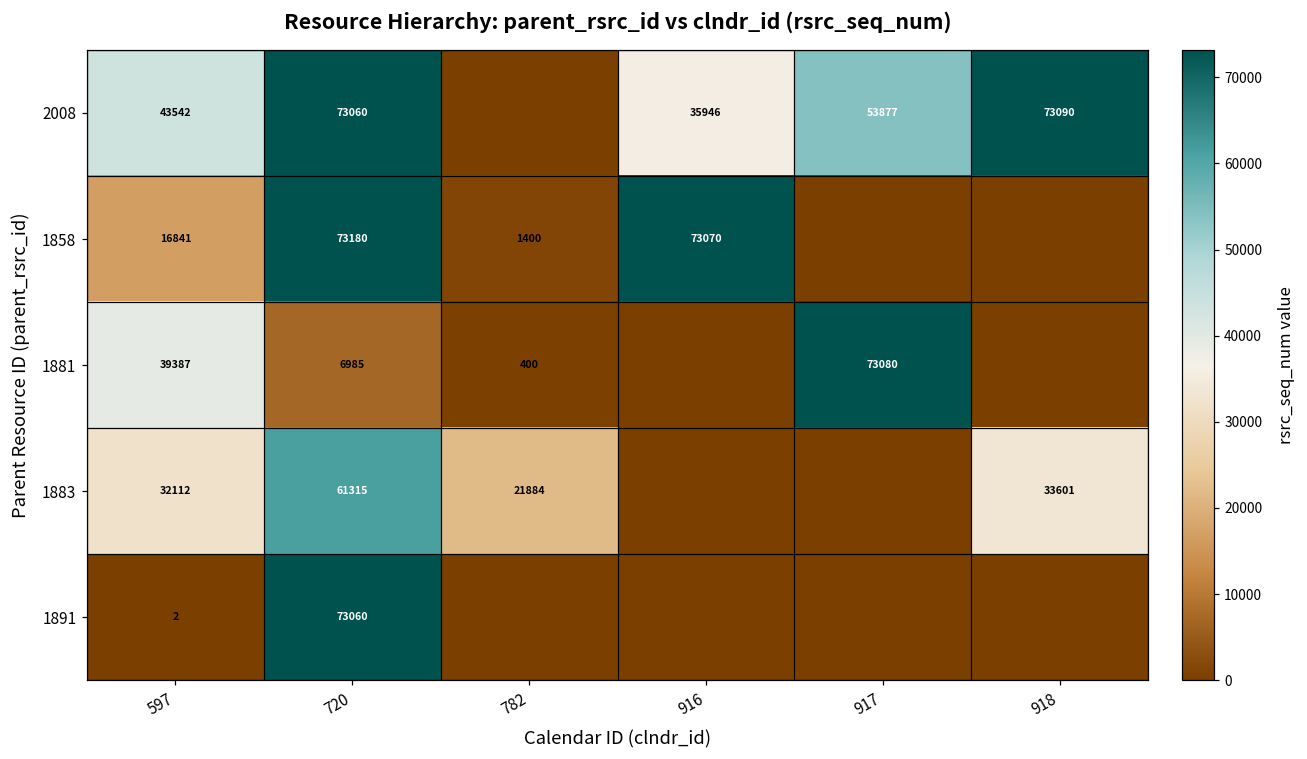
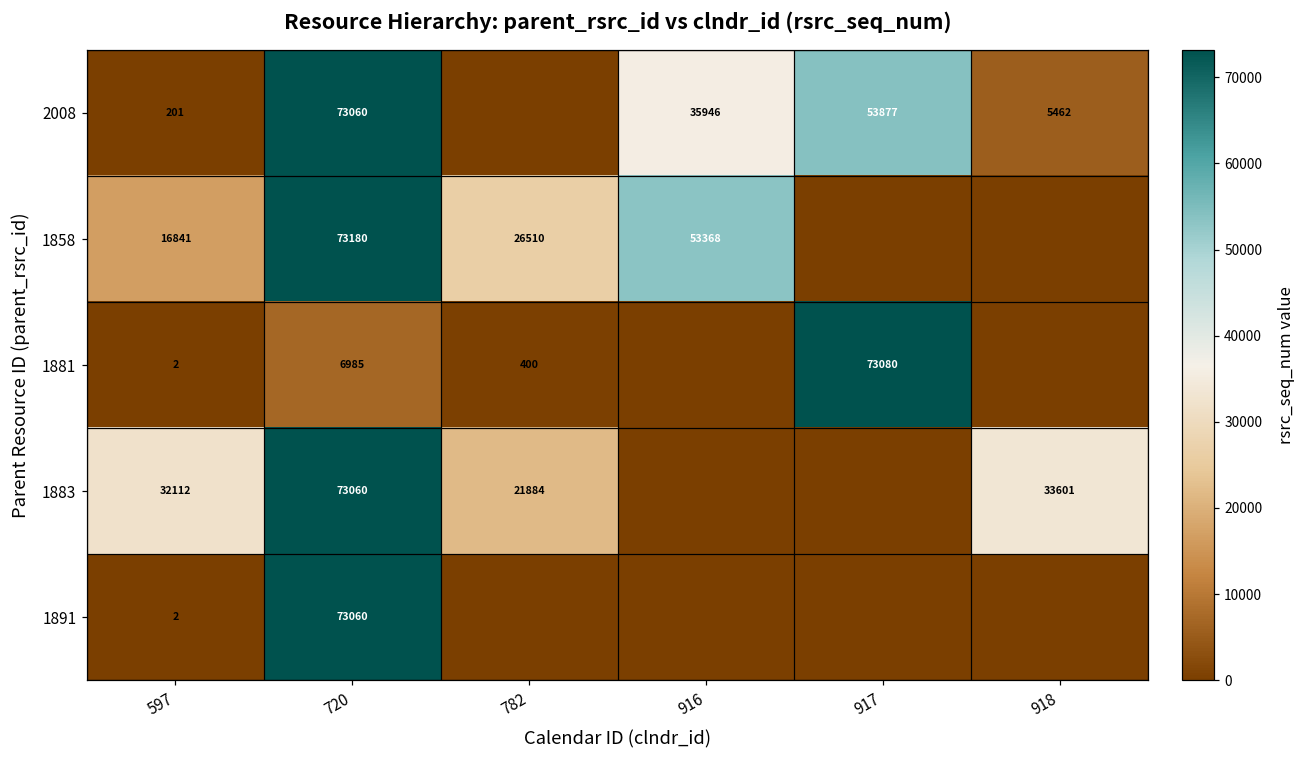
  {
    "2008": {
-     "597": 43542,
+     "597": 201,
      "720": 73060,
      "916": 35946,
      "917": 53877,
-     "918": 73090
+     "918": 5462
    },
    "1858": {
      "597": 16841,
      "720": 73180,
-     "782": 1400,
-     "916": 73070
+     "782": 26510,
+     "916": 53368
    },
    "1881": {
-     "597": 39387,
+     "597": 2,
      "720": 6985,
      "782": 400,
      "917": 73080
    },
    "1883": {
      "597": 32112,
-     "720": 61315,
+     "720": 73060,
      "782": 21884,
      "918": 33601
    },
    "1891": {
      "597": 2,
      "720": 73060
    }
  }
